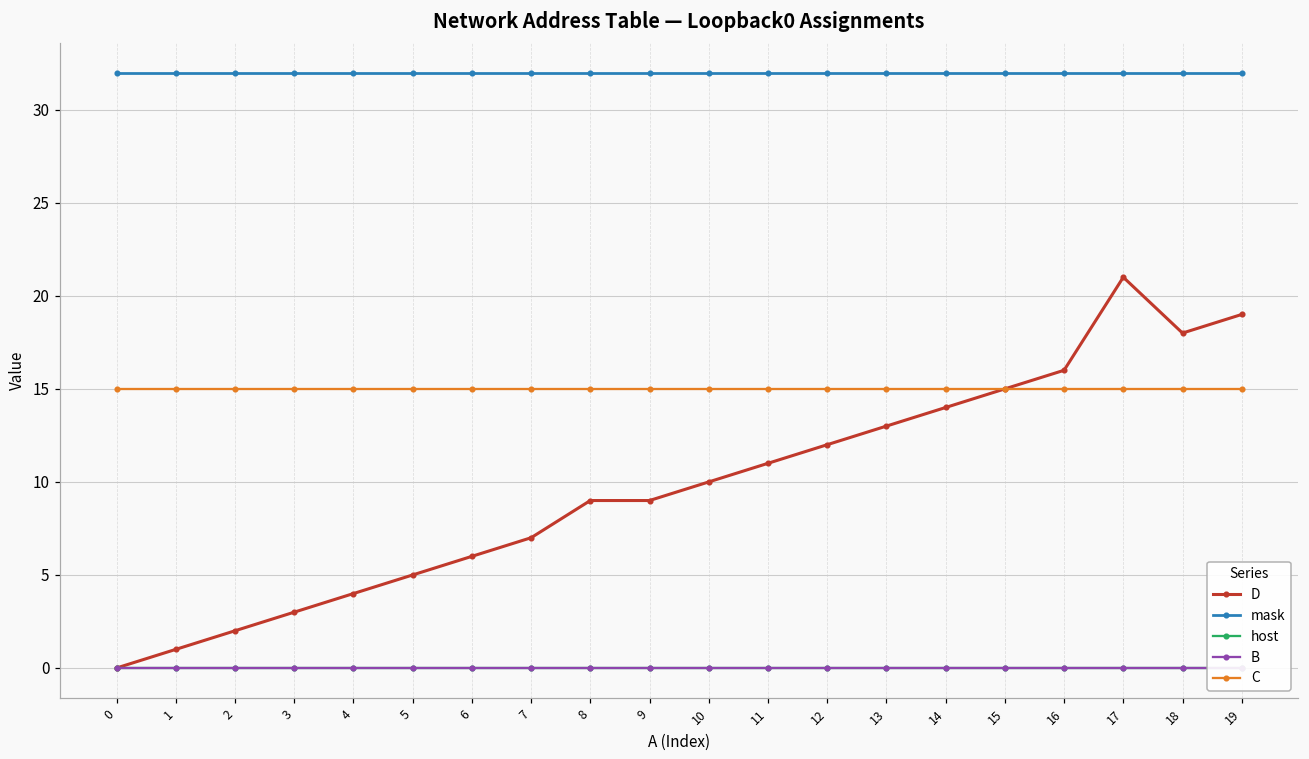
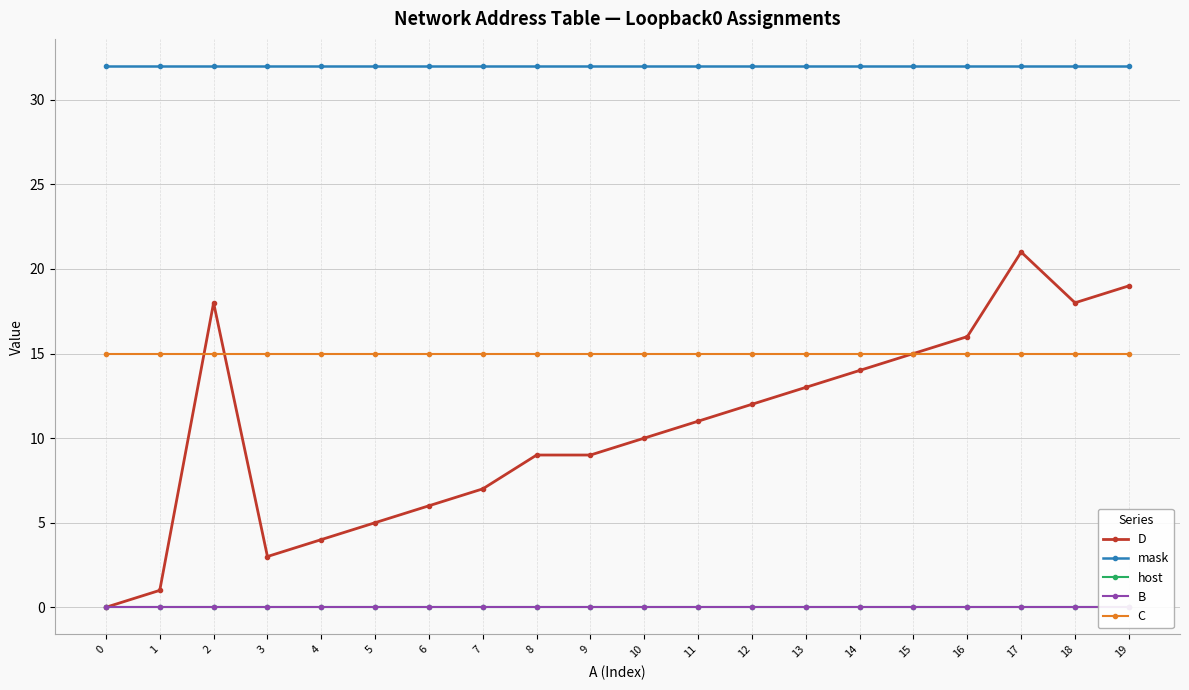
  {
    "D": {
      "1": 1,
-     "2": 2,
+     "2": 18,
      "3": 3,
      "4": 4,
      "5": 5,
      "6": 6,
      "7": 7,
      "8": 9,
      "9": 9,
      "10": 10,
      "11": 11,
      "12": 12,
      "13": 13,
      "14": 14,
      "16": 16,
      "17": 21,
      "18": 18,
      "19": 19
    },
    "mask": {
      "0": 32,
      "1": 32,
      "2": 32,
      "3": 32,
      "4": 32,
      "5": 32,
      "6": 32,
      "7": 32,
      "8": 32,
      "9": 32,
      "10": 32,
      "11": 32,
      "12": 32,
      "13": 32,
      "14": 32,
      "15": 32,
      "16": 32,
      "17": 32,
      "18": 32,
      "19": 32
    },
    "B": {
      "1": 0,
      "2": 0,
      "3": 0,
      "4": 0,
      "5": 0,
      "6": 0,
      "7": 0,
      "8": 0,
      "9": 0,
      "10": 0,
      "11": 0,
      "12": 0,
      "13": 0,
      "14": 0,
      "15": 0,
      "16": 0,
      "17": 0,
      "18": 0
    },
    "C": {
      "0": 15,
      "1": 15,
      "2": 15,
      "3": 15,
      "4": 15,
      "5": 15,
      "6": 15,
      "7": 15,
      "8": 15,
      "9": 15,
      "10": 15,
      "11": 15,
      "12": 15,
      "13": 15,
      "14": 15,
      "16": 15,
      "17": 15,
      "18": 15,
      "19": 15
    }
  }
